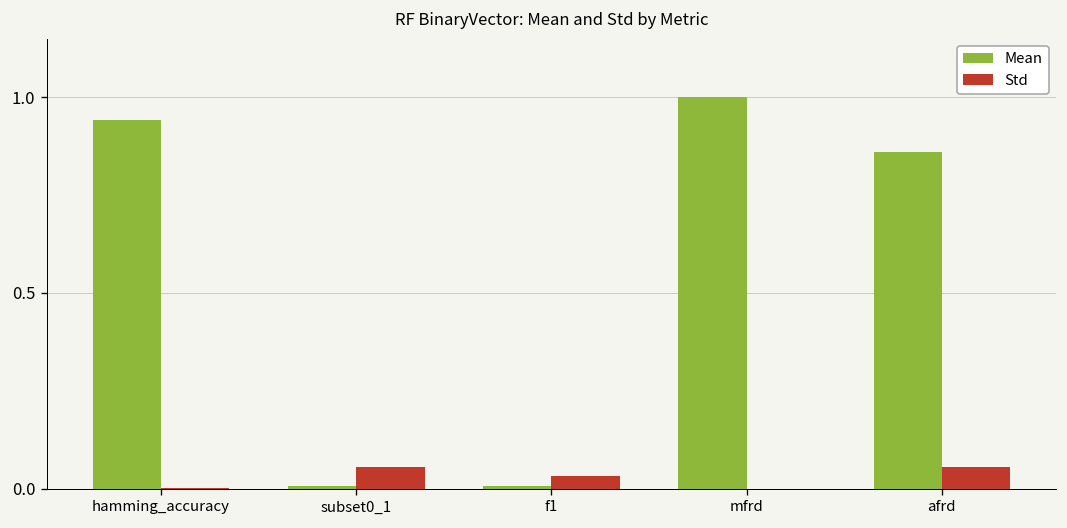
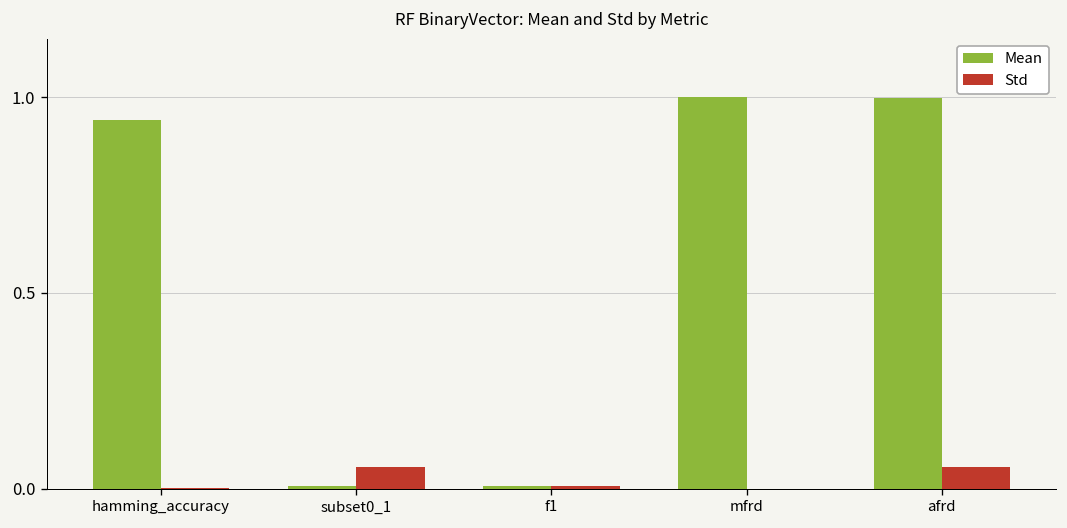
  {
    "Mean": {
      "hamming_accuracy": 0.94,
      "mfrd": 1.00,
-     "afrd": 0.86
+     "afrd": 1.00
    },
    "Std": {
      "subset0_1": 0.06,
-     "f1": 0.03,
+     "f1": 0.01,
      "mfrd": 0.00,
      "afrd": 0.05
    }
  }
